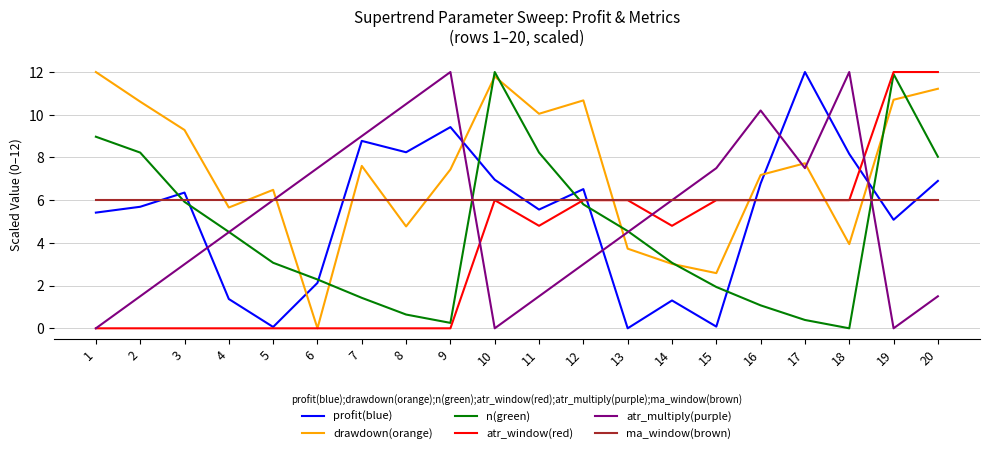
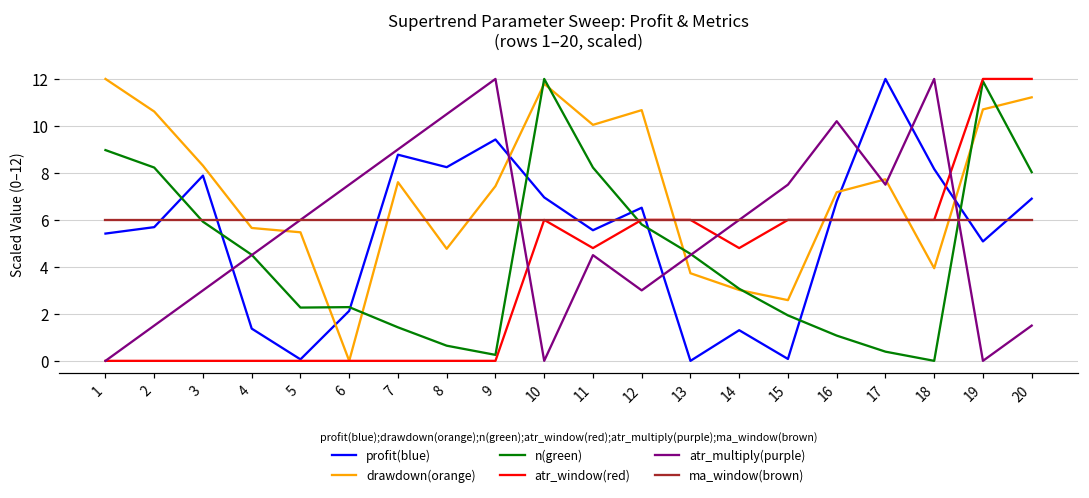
  {
    "profit(blue)": {
      "1": 5.4,
      "2": 5.7,
-     "3": 6.4,
+     "3": 7.9,
      "4": 1.4,
      "6": 2.1,
      "7": 8.8,
      "8": 8.2,
      "9": 9.4,
      "10": 7.0,
      "11": 5.6,
      "12": 6.5,
      "13": 0.0,
      "14": 1.3,
      "15": 0.1,
      "16": 6.8,
      "17": 12.0,
      "18": 8.2,
      "19": 5.1,
      "20": 6.9
    },
    "drawdown(orange)": {
      "1": 12.0,
      "2": 10.6,
-     "3": 9.3,
+     "3": 8.3,
      "4": 5.7,
-     "5": 6.5,
+     "5": 5.5,
      "7": 7.6,
      "8": 4.8,
      "9": 7.4,
      "10": 11.8,
      "11": 10.0,
      "12": 10.7,
      "13": 3.7,
      "15": 2.6,
      "16": 7.2,
      "17": 7.7,
      "18": 3.9,
      "19": 10.7,
      "20": 11.2
    },
    "n(green)": {
      "1": 9.0,
      "2": 8.2,
-     "5": 3.1,
+     "5": 2.3,
      "6": 2.3,
      "7": 1.4,
      "8": 0.6,
      "9": 0.3,
      "10": 12.0,
      "11": 8.2,
      "12": 5.8,
      "15": 1.9,
      "16": 1.1,
      "17": 0.4,
      "18": 0.0,
      "20": 8.0
    },
    "atr_window(red)": {
      "2": 0.0,
      "3": 0.0,
      "4": 0.0,
      "7": 0.0,
      "8": 0.0,
      "9": 0.0,
      "11": 4.8,
      "14": 4.8,
      "20": 12.0
    },
    "atr_multiply(purple)": {
      "2": 1.5,
      "3": 3.0,
      "6": 7.5,
      "7": 9.0,
      "8": 10.5,
      "9": 12.0,
      "10": 0.0,
-     "11": 1.5,
+     "11": 4.5,
      "12": 3.0,
      "15": 7.5,
      "16": 10.2,
      "17": 7.5,
      "18": 12.0,
      "19": 0.0,
      "20": 1.5
    },
    "ma_window(brown)": {
      "1": 6.0,
      "2": 6.0,
      "4": 6.0,
      "6": 6.0,
      "7": 6.0,
      "8": 6.0,
      "9": 6.0,
      "11": 6.0,
      "19": 6.0,
      "20": 6.0
    }
  }
